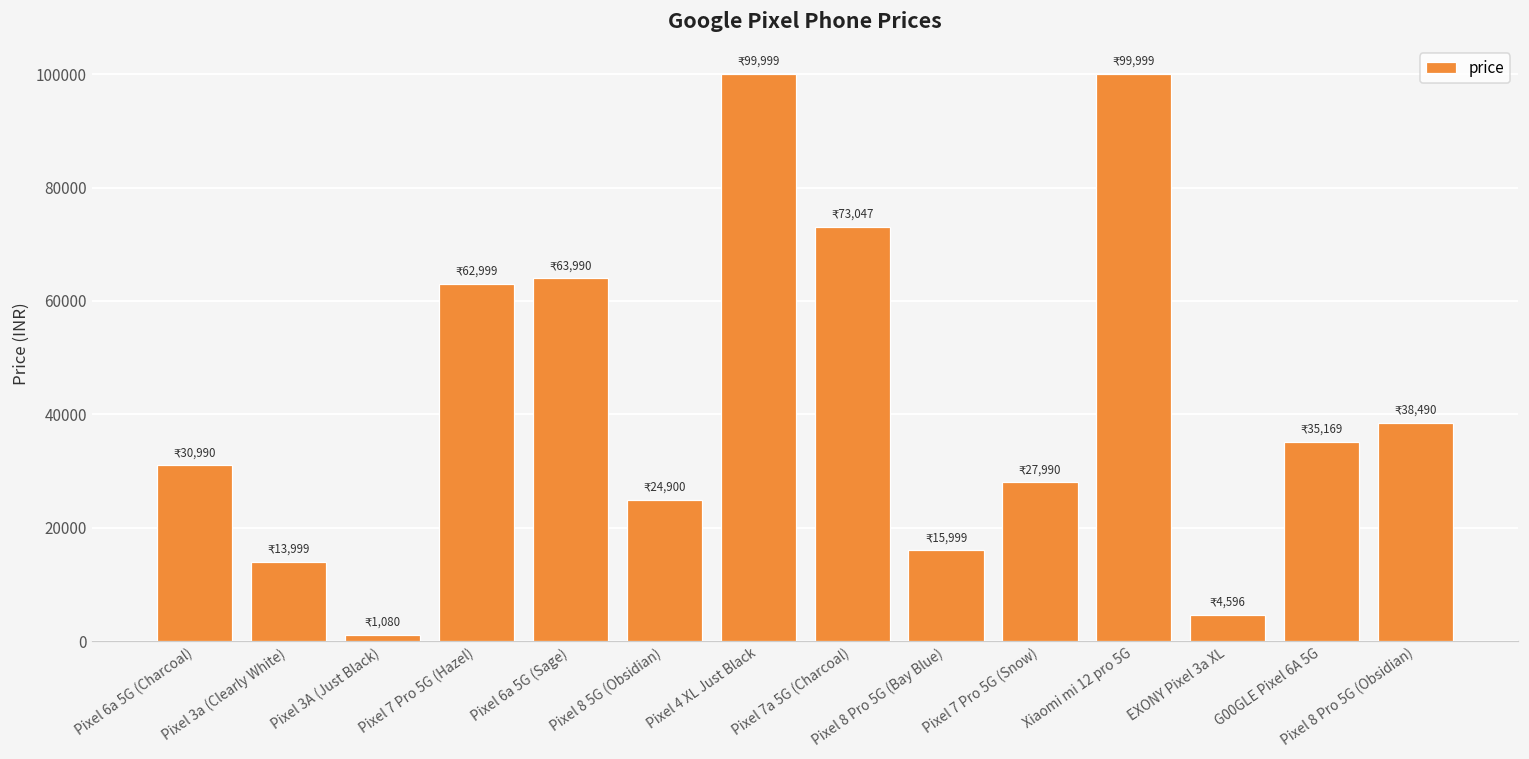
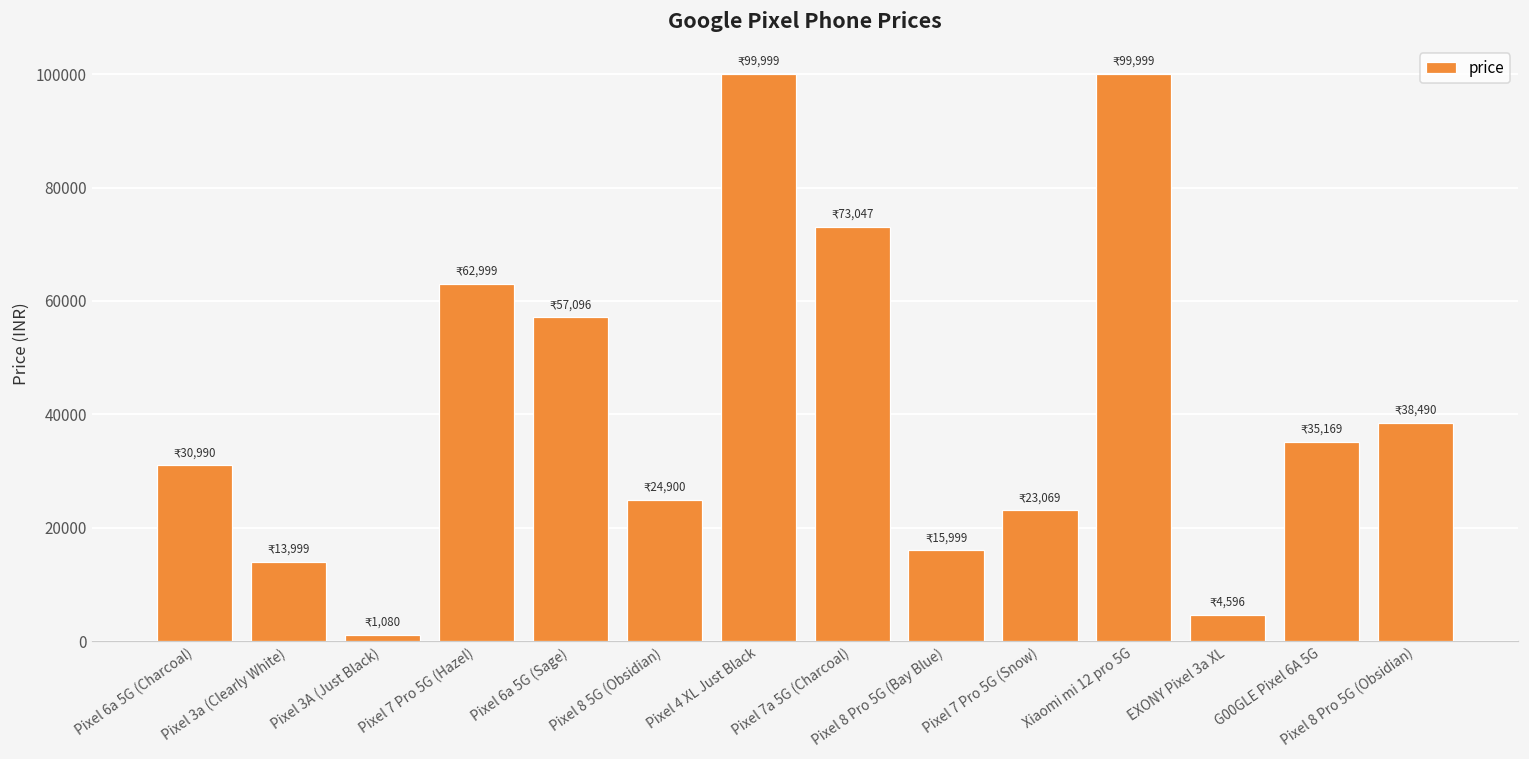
  {
    "Pixel 6a 5G (Charcoal)": "30,990",
    "Pixel 3a (Clearly White)": "13,999",
    "Pixel 3A (Just Black)": "1,080",
    "Pixel 7 Pro 5G (Hazel)": "62,999",
-   "Pixel 6a 5G (Sage)": "63,990",
+   "Pixel 6a 5G (Sage)": "57,096",
    "Pixel 8 5G (Obsidian)": "24,900",
    "Pixel 4 XL Just Black": "99,999",
    "Pixel 7a 5G (Charcoal)": "73,047",
    "Pixel 8 Pro 5G (Bay Blue)": "15,999",
-   "Pixel 7 Pro 5G (Snow)": "27,990",
+   "Pixel 7 Pro 5G (Snow)": "23,069",
    "Xiaomi mi 12 pro 5G": "99,999",
    "EXONY Pixel 3a XL": "4,596",
    "G00GLE Pixel 6A 5G": "35,169",
    "Pixel 8 Pro 5G (Obsidian)": "38,490"
  }
